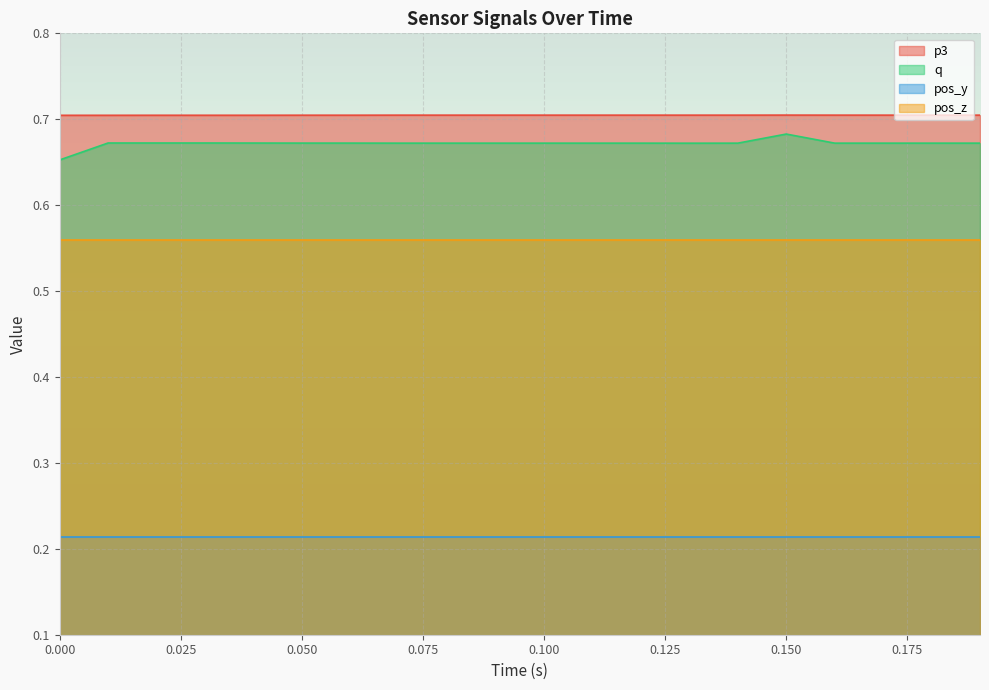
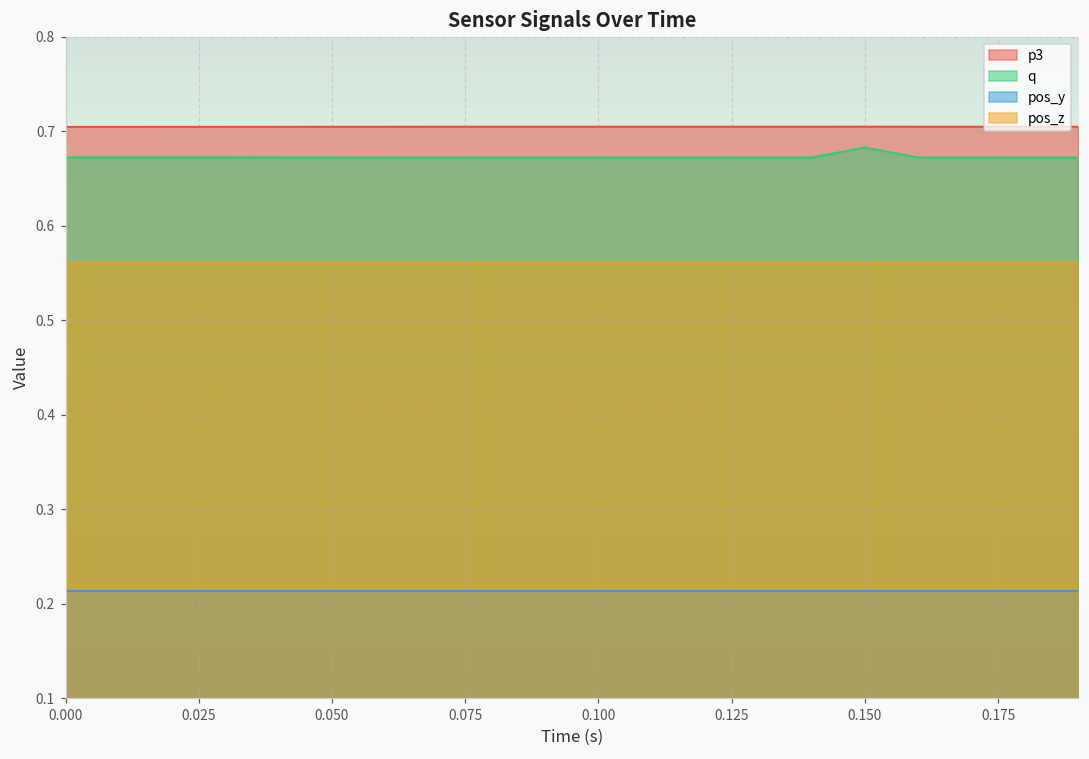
  {
    "p3": {
      "0.000": 0.70,
      "0.050": 0.70,
      "0.100": 0.70,
      "0.150": 0.70
    },
    "q": {
-     "0.000": 0.65,
+     "0.000": 0.67,
      "0.050": 0.67,
      "0.100": 0.67,
      "0.150": 0.68
    },
    "pos_y": {
      "0.000": 0.21,
      "0.050": 0.21,
      "0.100": 0.21,
      "0.150": 0.21
    },
    "pos_z": {
      "0.000": 0.56,
      "0.050": 0.56,
      "0.100": 0.56,
      "0.150": 0.56
    }
  }
